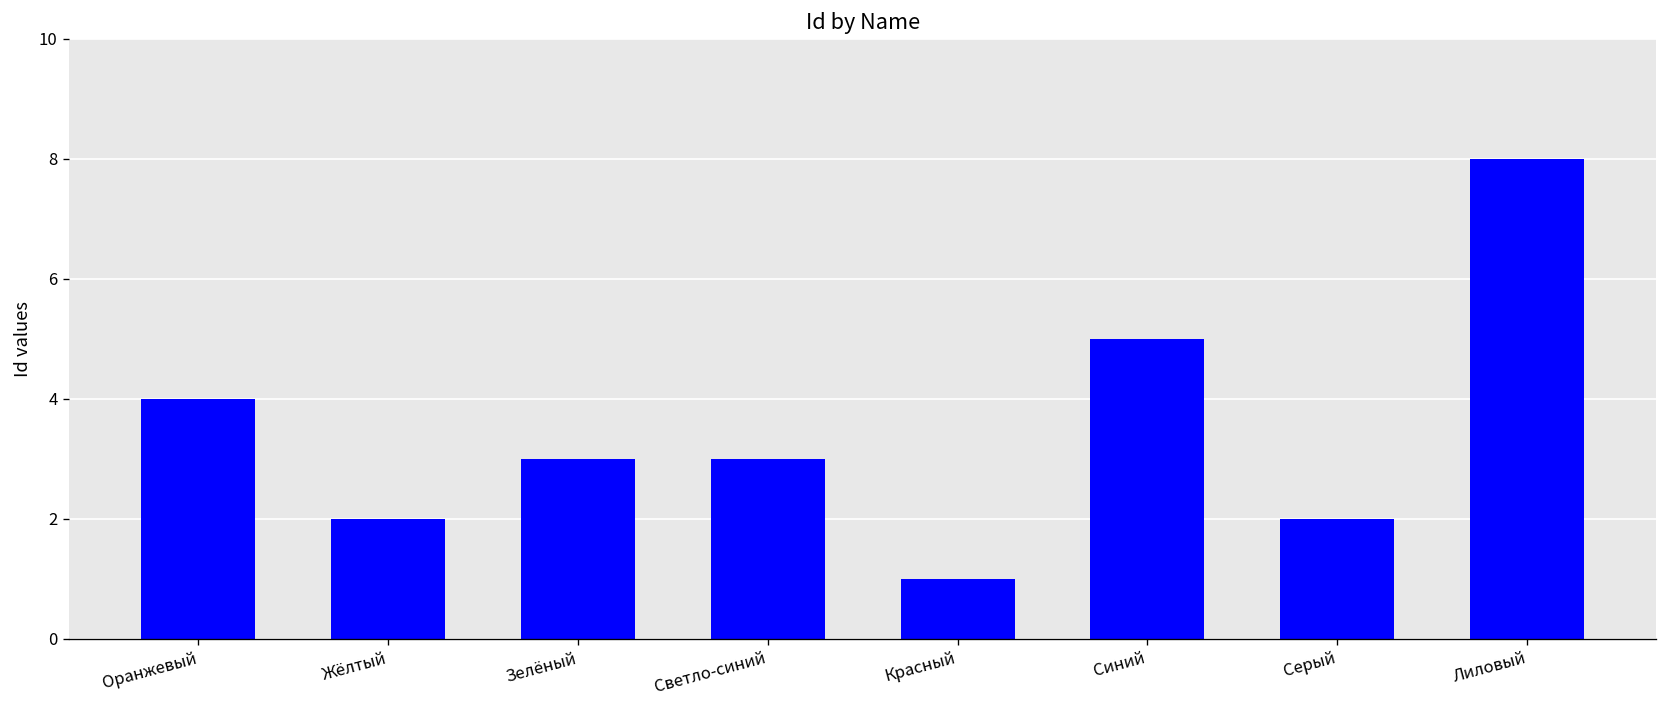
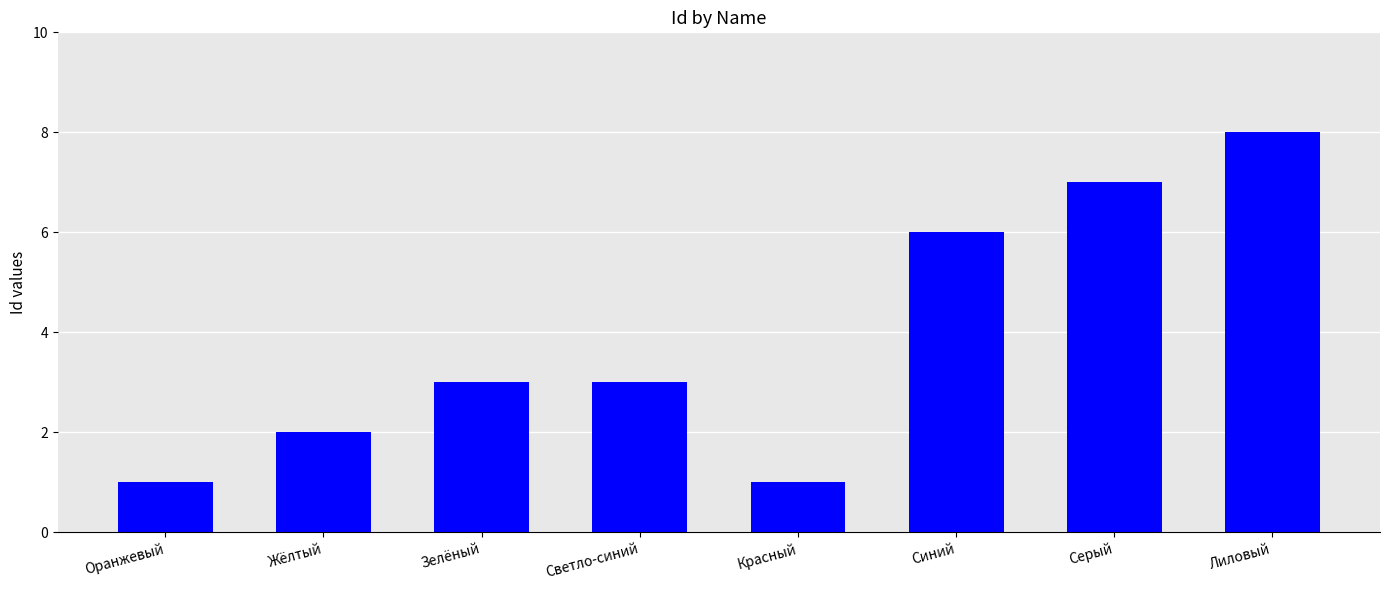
  {
-   "Оранжевый": 4,
+   "Оранжевый": 1,
    "Жёлтый": 2,
    "Зелёный": 3,
    "Светло-синий": 3,
    "Красный": 1,
-   "Синий": 5,
-   "Серый": 2,
+   "Синий": 6,
+   "Серый": 7,
    "Лиловый": 8
  }
